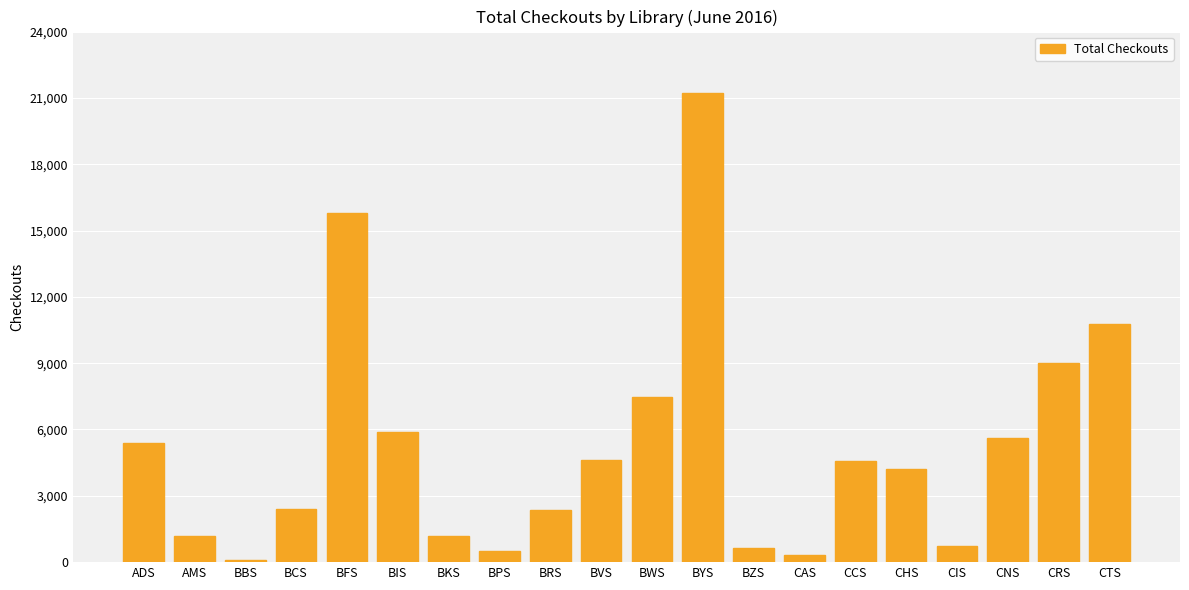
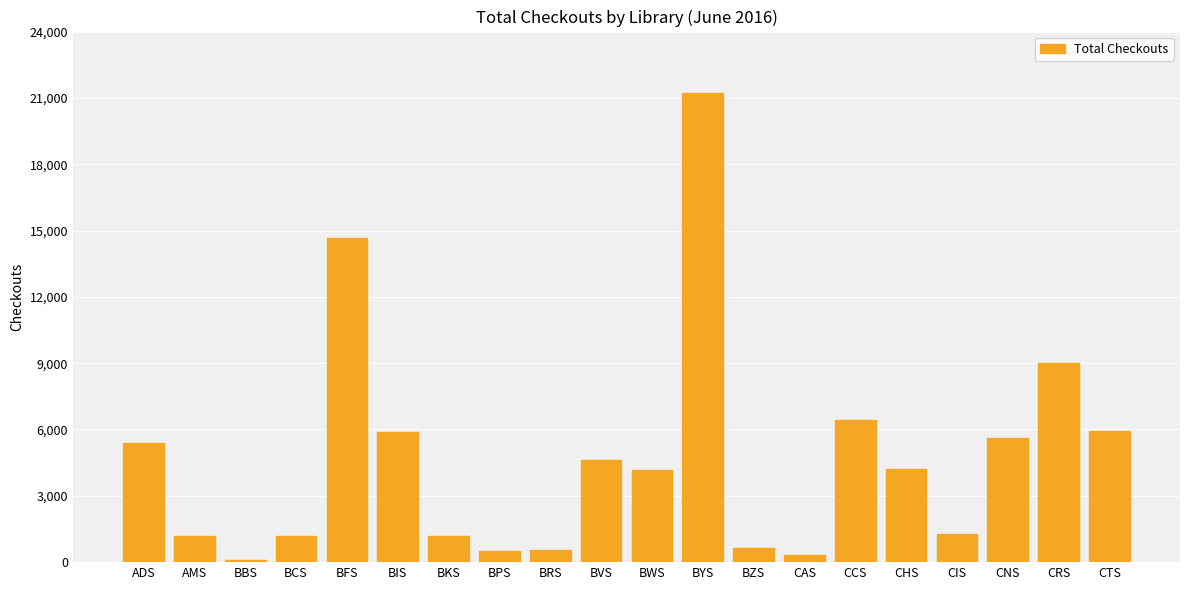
  {
    "ADS": "5,400",
    "AMS": "1,200",
-   "BCS": "2,400",
-   "BFS": "15,800",
+   "BCS": "1,200",
+   "BFS": "14,700",
    "BIS": "5,900",
    "BKS": "1,200",
    "BPS": "500",
-   "BRS": "2,400",
+   "BRS": "600",
    "BVS": "4,600",
-   "BWS": "7,500",
+   "BWS": "4,200",
    "BYS": "21,200",
    "BZS": "700",
    "CAS": "300",
-   "CCS": "4,600",
+   "CCS": "6,400",
    "CHS": "4,200",
-   "CIS": "700",
+   "CIS": "1,300",
    "CNS": "5,600",
    "CRS": "9,000",
-   "CTS": "10,800"
+   "CTS": "6,000"
  }
